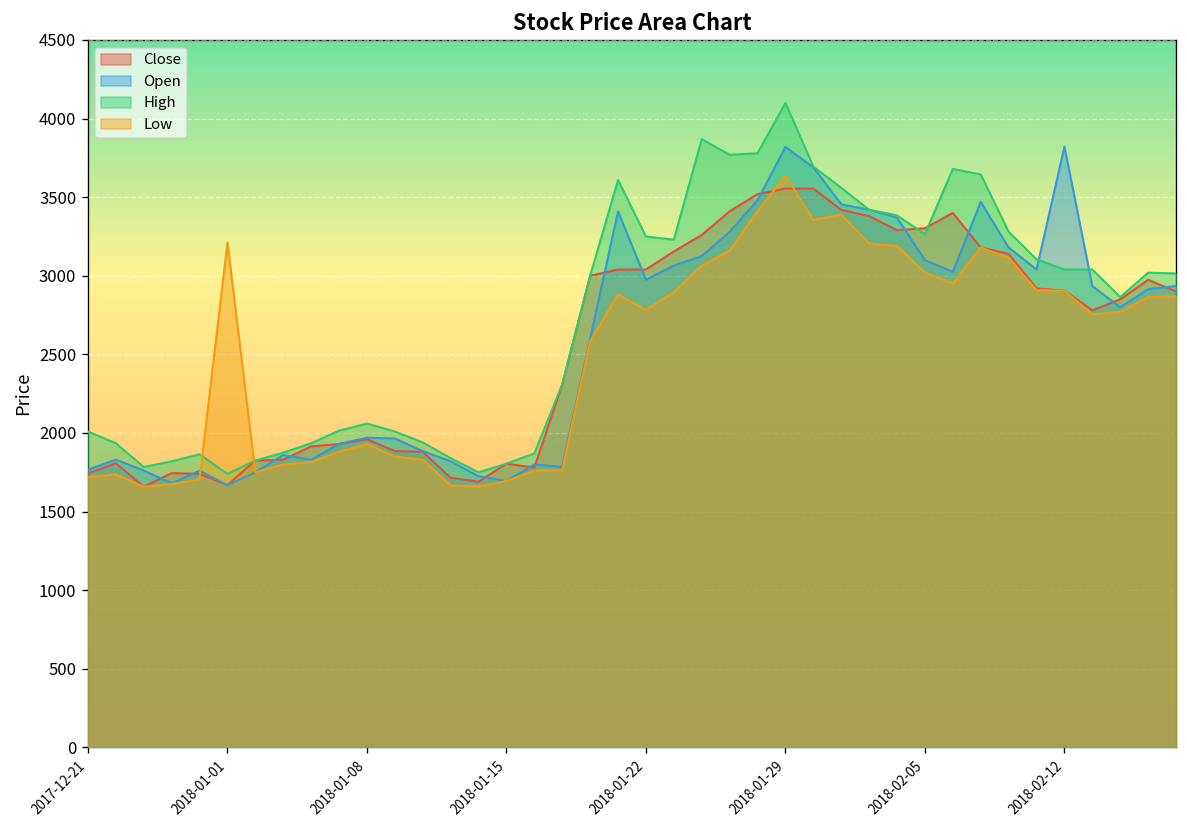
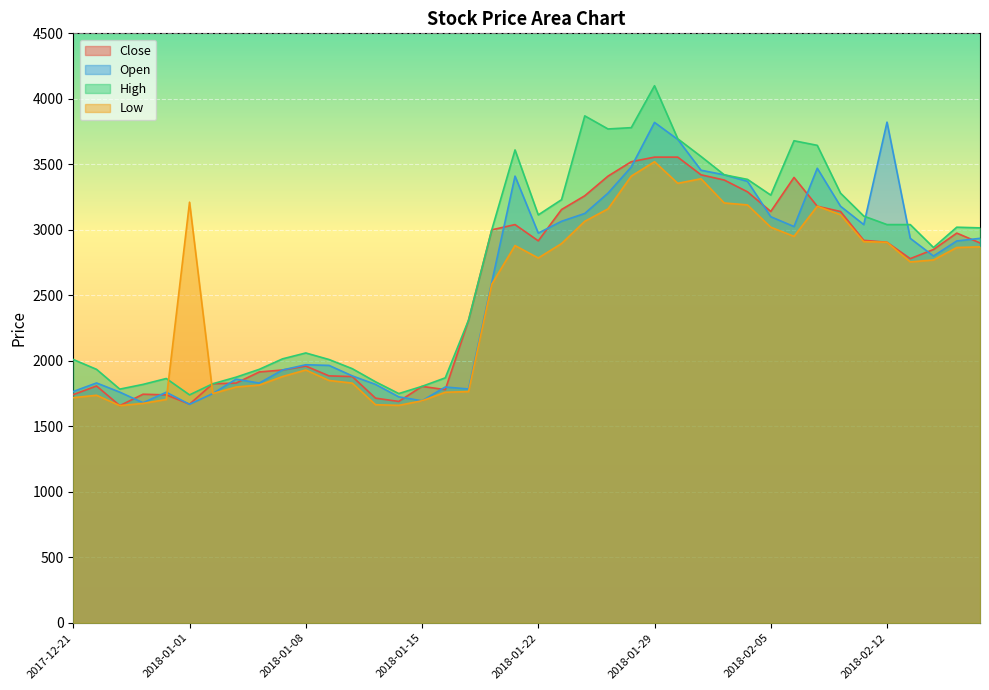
  {
    "Close": {
      "2017-12-21": 1740,
-     "2018-01-22": 3040,
+     "2018-01-22": 2920,
      "2018-01-29": 3560,
-     "2018-02-05": 3300
+     "2018-02-05": 3140
    },
    "Open": {
      "2017-12-21": 1770,
      "2018-01-22": 2980,
      "2018-01-29": 3820,
      "2018-02-05": 3100,
      "2018-02-12": 3820
    },
    "High": {
      "2017-12-21": 2010,
      "2018-01-01": 1740,
      "2018-01-08": 2060,
-     "2018-01-22": 3250,
+     "2018-01-22": 3110,
      "2018-01-29": 4100,
      "2018-02-05": 3270,
      "2018-02-12": 3040
    },
    "Low": {
      "2017-12-21": 1720,
      "2018-01-01": 3210,
      "2018-01-08": 1930,
      "2018-01-22": 2790,
-     "2018-01-29": 3640,
+     "2018-01-29": 3520,
      "2018-02-05": 3020
    }
  }
